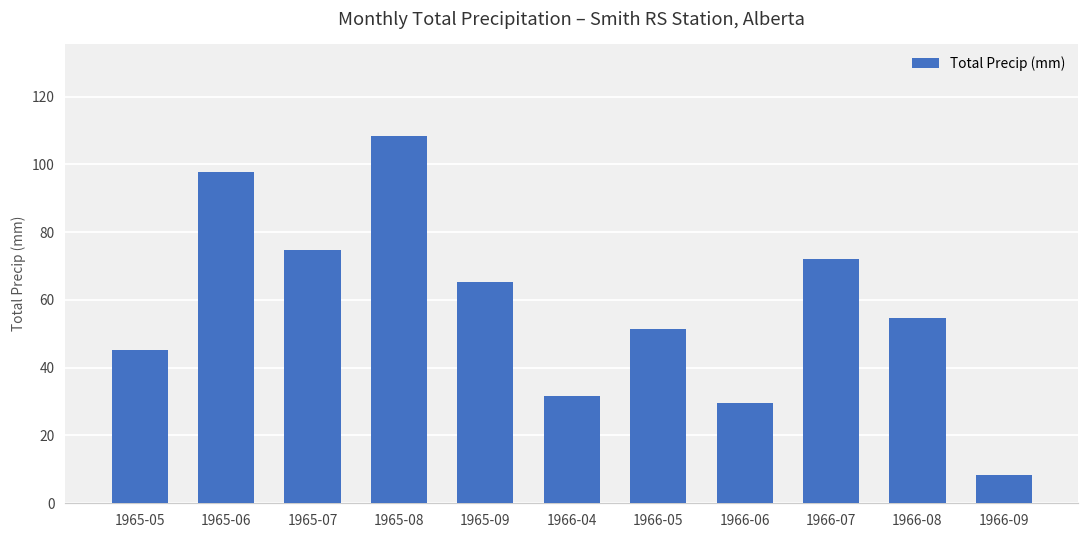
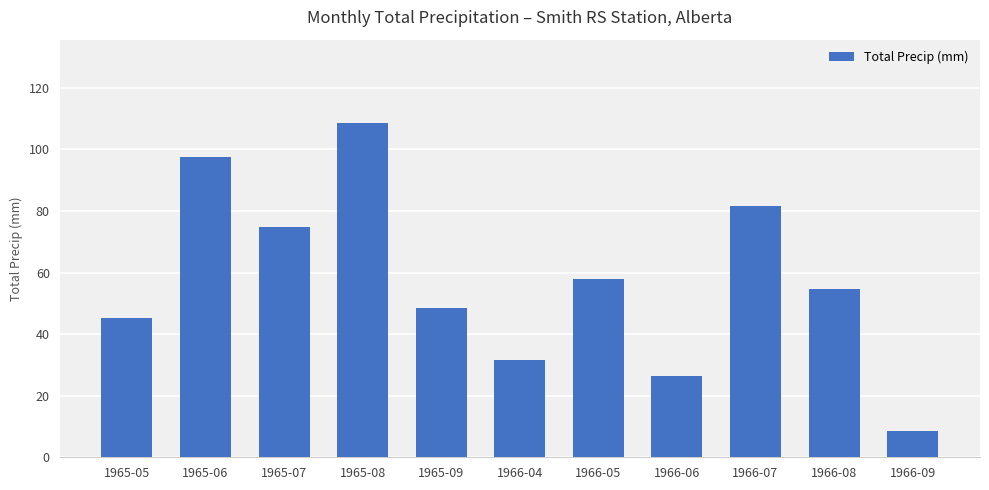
  {
    "1965-05": 45,
    "1965-06": 98,
    "1965-07": 75,
    "1965-08": 109,
-   "1965-09": 65,
+   "1965-09": 49,
    "1966-04": 32,
-   "1966-05": 51,
-   "1966-06": 30,
-   "1966-07": 72,
+   "1966-05": 58,
+   "1966-06": 27,
+   "1966-07": 82,
    "1966-08": 55,
    "1966-09": 8
  }
